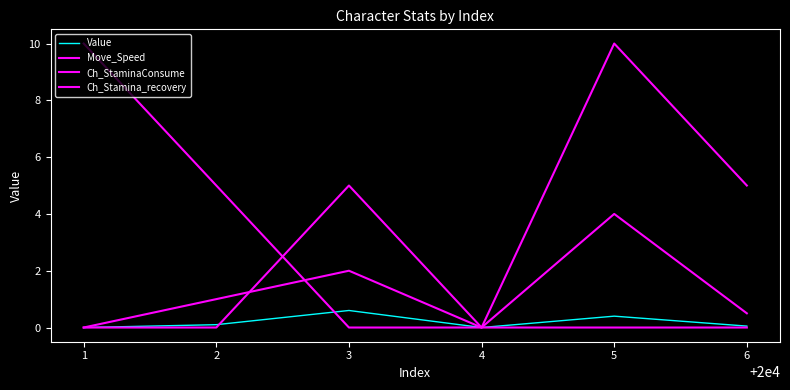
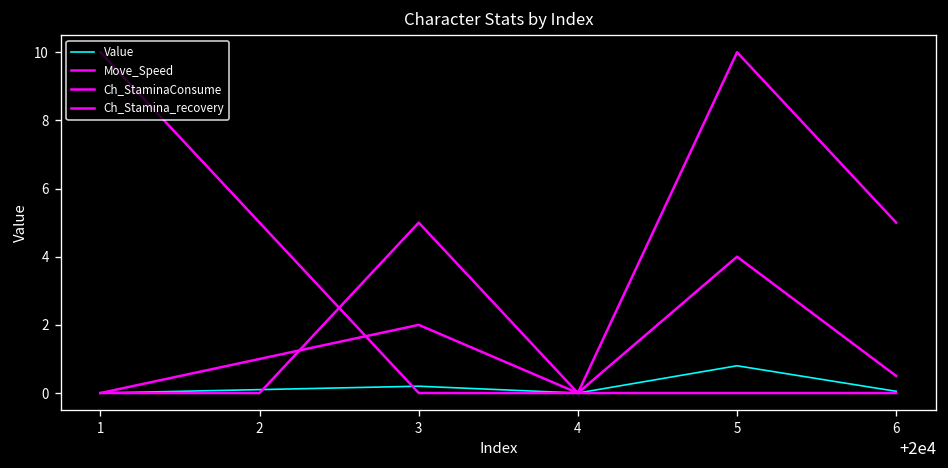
  {
    "Value": {
      "2": 0.1,
-     "3": 0.6,
-     "5": 0.4
+     "3": 0.2,
+     "5": 0.8
    }
  }
